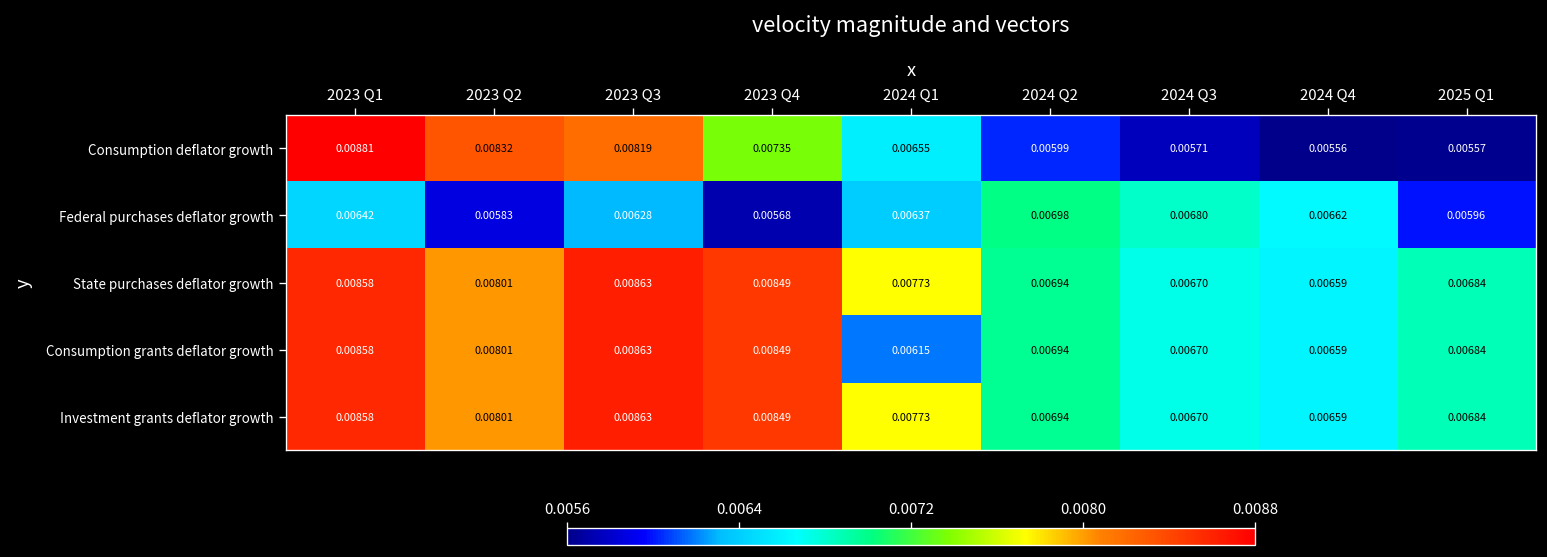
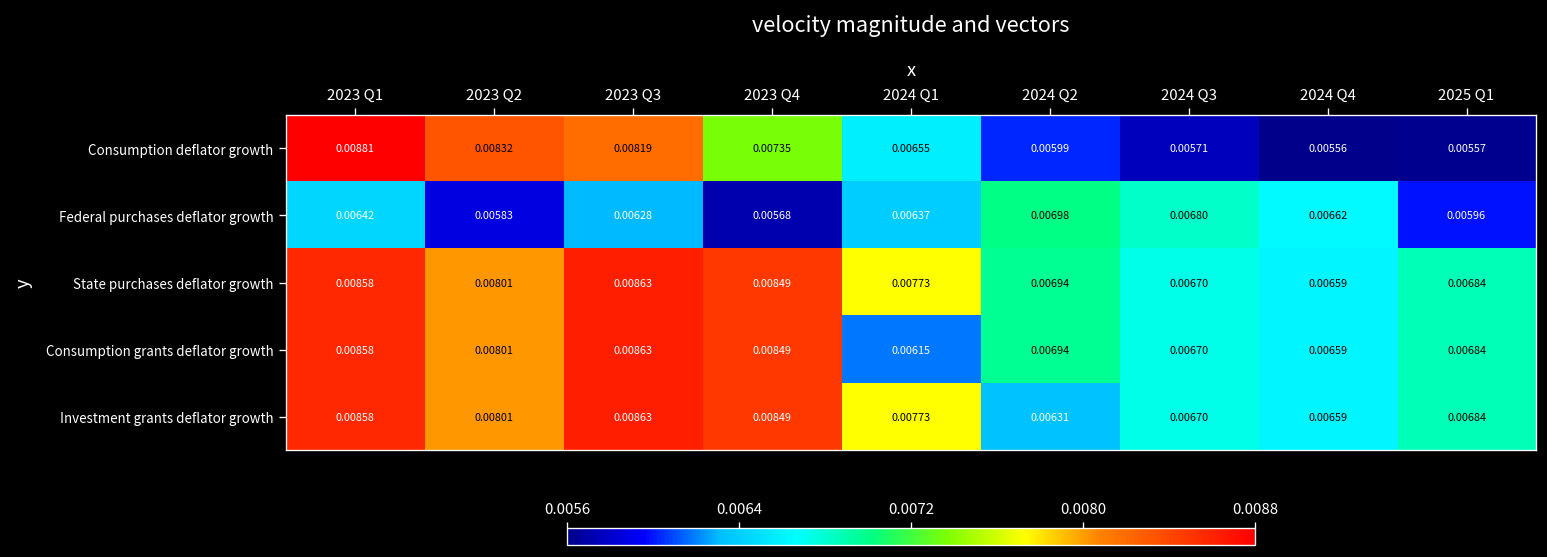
  {
    "Consumption deflator growth": {
      "2023 Q1": 0.00881,
      "2023 Q2": 0.00832,
      "2023 Q3": 0.00819,
      "2023 Q4": 0.00735,
      "2024 Q1": 0.00655,
      "2024 Q2": 0.00599,
      "2024 Q3": 0.00571,
      "2024 Q4": 0.00556,
      "2025 Q1": 0.00557
    },
    "Federal purchases deflator growth": {
      "2023 Q1": 0.00642,
      "2023 Q2": 0.00583,
      "2023 Q3": 0.00628,
      "2023 Q4": 0.00568,
      "2024 Q1": 0.00637,
      "2024 Q2": 0.00698,
      "2024 Q3": 0.00680,
      "2024 Q4": 0.00662,
      "2025 Q1": 0.00596
    },
    "State purchases deflator growth": {
      "2023 Q1": 0.00858,
      "2023 Q2": 0.00801,
      "2023 Q3": 0.00863,
      "2023 Q4": 0.00849,
      "2024 Q1": 0.00773,
      "2024 Q2": 0.00694,
      "2024 Q3": 0.00670,
      "2024 Q4": 0.00659,
      "2025 Q1": 0.00684
    },
    "Consumption grants deflator growth": {
      "2023 Q1": 0.00858,
      "2023 Q2": 0.00801,
      "2023 Q3": 0.00863,
      "2023 Q4": 0.00849,
      "2024 Q1": 0.00615,
      "2024 Q2": 0.00694,
      "2024 Q3": 0.00670,
      "2024 Q4": 0.00659,
      "2025 Q1": 0.00684
    },
    "Investment grants deflator growth": {
      "2023 Q1": 0.00858,
      "2023 Q2": 0.00801,
      "2023 Q3": 0.00863,
      "2023 Q4": 0.00849,
      "2024 Q1": 0.00773,
-     "2024 Q2": 0.00694,
+     "2024 Q2": 0.00631,
      "2024 Q3": 0.00670,
      "2024 Q4": 0.00659,
      "2025 Q1": 0.00684
    }
  }
